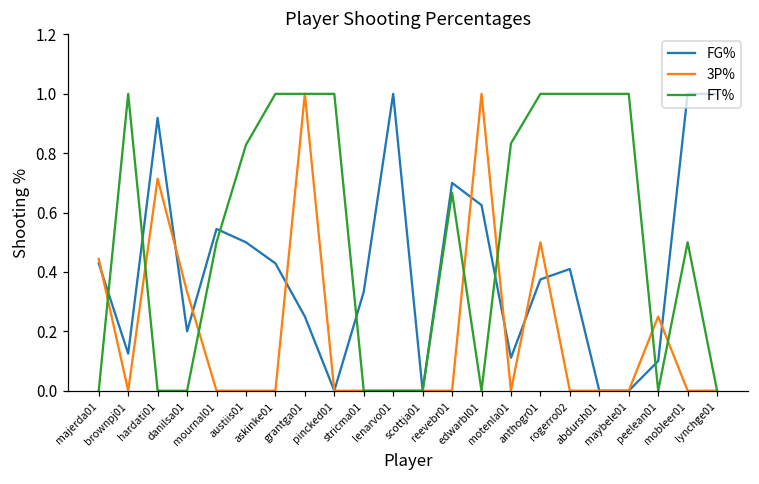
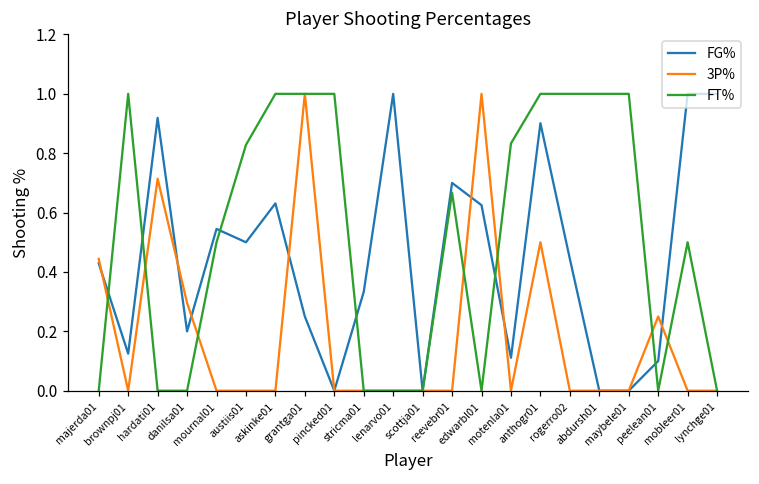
  {
    "FG%": {
      "majerda01": 0.43,
      "brownpj01": 0.13,
      "hardati01": 0.92,
      "danilsa01": 0.20,
      "mournal01": 0.55,
      "austiis01": 0.50,
-     "askinke01": 0.43,
+     "askinke01": 0.63,
      "grantga01": 0.25,
      "stricma01": 0.33,
      "lenarvo01": 1.00,
      "reevebr01": 0.70,
      "edwarbl01": 0.63,
      "motenla01": 0.11,
-     "anthogr01": 0.38,
-     "rogerro02": 0.41,
+     "anthogr01": 0.90,
+     "rogerro02": 0.44,
      "peelean01": 0.10
    },
    "3P%": {
      "majerda01": 0.44,
      "brownpj01": 0.00,
      "hardati01": 0.71,
-     "danilsa01": 0.33,
+     "danilsa01": 0.30,
      "mournal01": 0.00,
      "austiis01": 0.00,
      "askinke01": 0.00,
      "reevebr01": 0.00,
      "edwarbl01": 1.00,
      "motenla01": 0.00,
      "anthogr01": 0.50,
      "rogerro02": 0.00,
      "peelean01": 0.25,
      "mobleer01": 0.00
    },
    "FT%": {
      "majerda01": 0.00,
      "brownpj01": 1.00,
      "hardati01": 0.00,
      "danilsa01": 0.00,
      "mournal01": 0.50,
      "austiis01": 0.83,
      "askinke01": 1.00,
      "pincked01": 1.00,
      "reevebr01": 0.67,
      "edwarbl01": 0.00,
      "motenla01": 0.83,
      "anthogr01": 1.00,
      "rogerro02": 1.00,
      "abdursh01": 1.00,
      "maybele01": 1.00,
      "peelean01": 0.00,
      "mobleer01": 0.50
    }
  }
